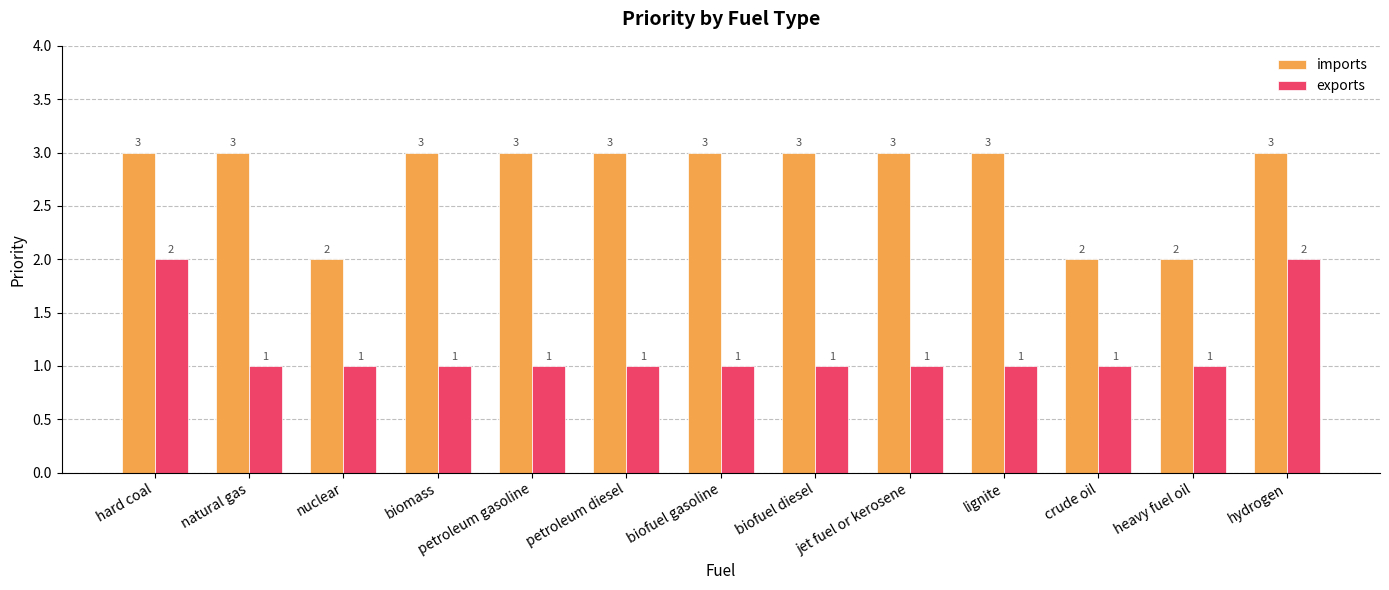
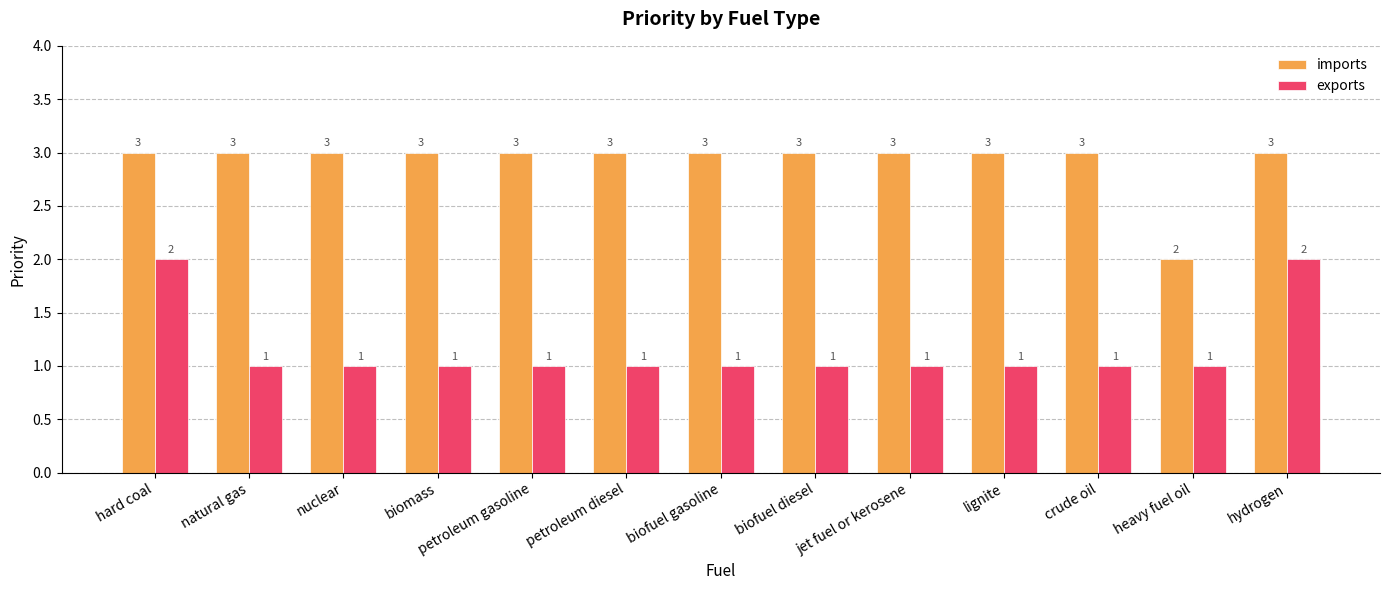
  {
    "imports": {
      "hard coal": 3,
      "natural gas": 3,
-     "nuclear": 2,
+     "nuclear": 3,
      "biomass": 3,
      "petroleum gasoline": 3,
      "petroleum diesel": 3,
      "biofuel gasoline": 3,
      "biofuel diesel": 3,
      "jet fuel or kerosene": 3,
      "lignite": 3,
-     "crude oil": 2,
+     "crude oil": 3,
      "heavy fuel oil": 2,
      "hydrogen": 3
    },
    "exports": {
      "hard coal": 2,
      "natural gas": 1,
      "nuclear": 1,
      "biomass": 1,
      "petroleum gasoline": 1,
      "petroleum diesel": 1,
      "biofuel gasoline": 1,
      "biofuel diesel": 1,
      "jet fuel or kerosene": 1,
      "lignite": 1,
      "crude oil": 1,
      "heavy fuel oil": 1,
      "hydrogen": 2
    }
  }
